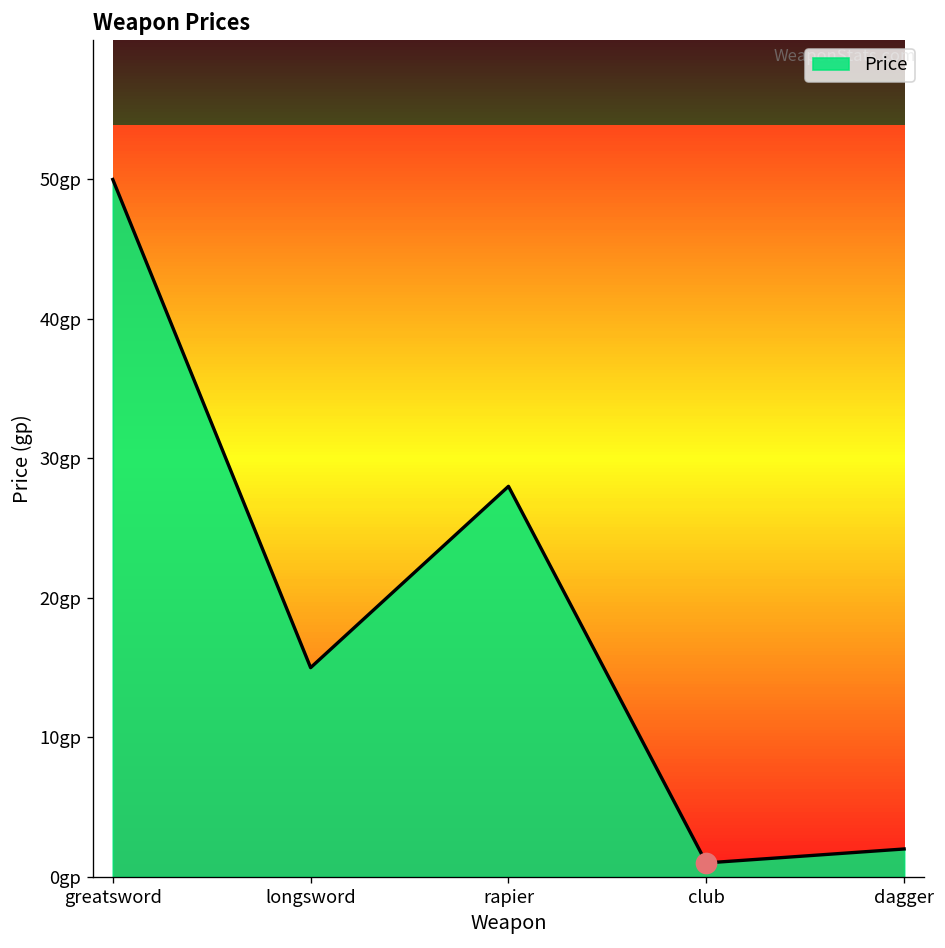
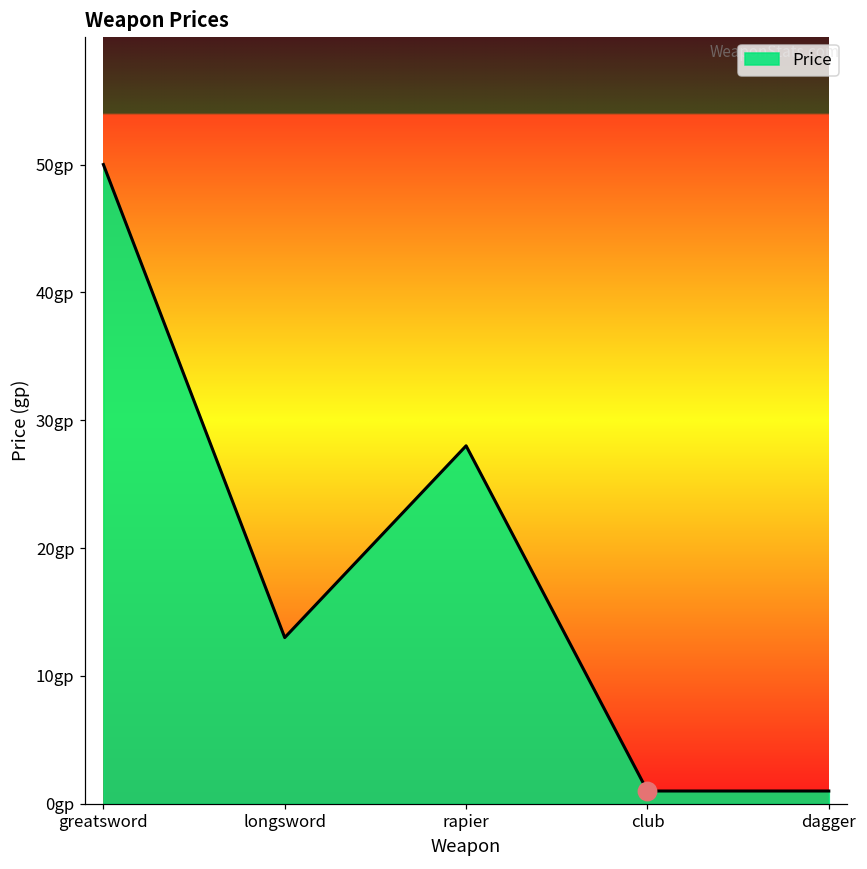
  {
    "Price": {
      "greatsword": "50gp",
-     "longsword": "15gp",
+     "longsword": "13gp",
      "rapier": "28gp",
-     "dagger": "2gp"
+     "dagger": "1gp"
    }
  }
